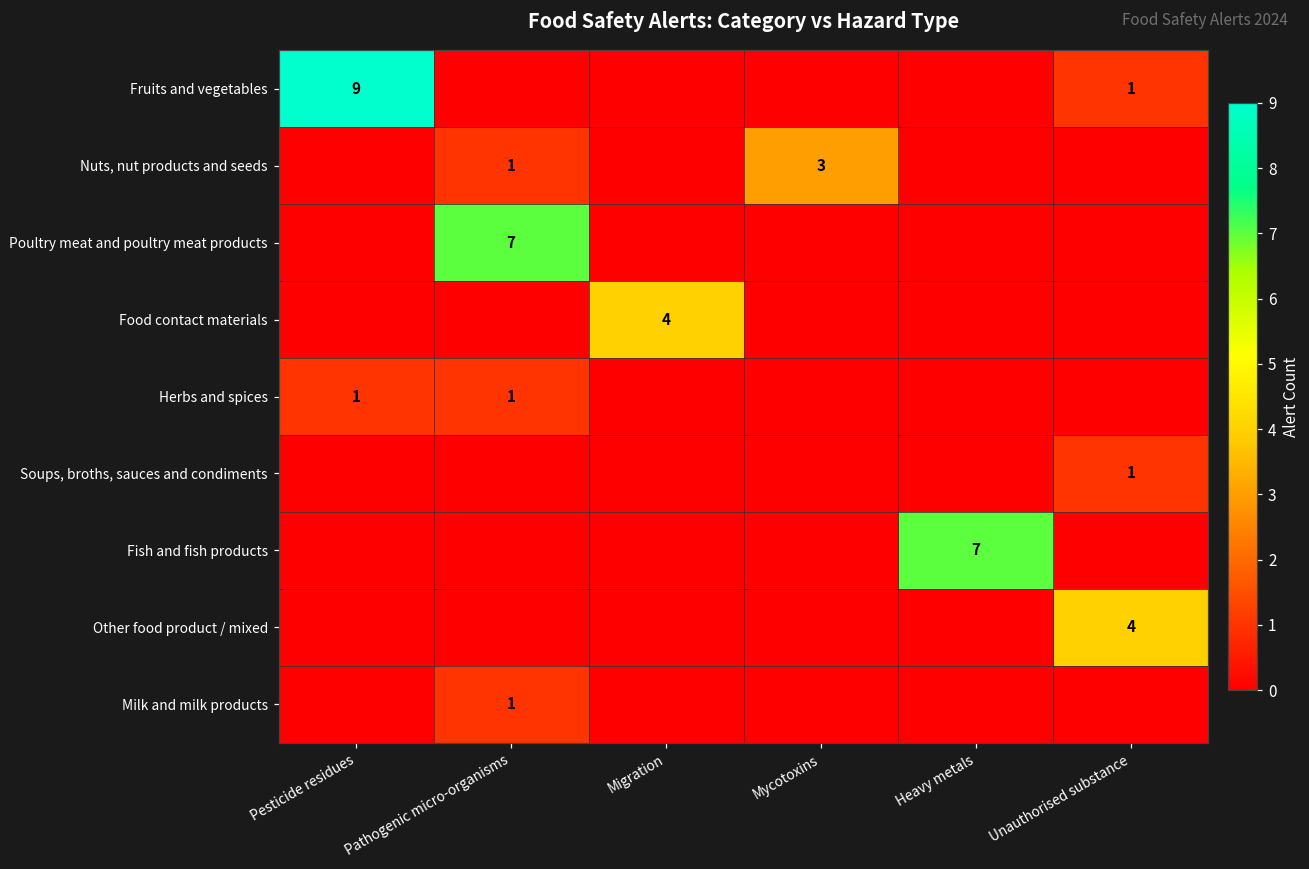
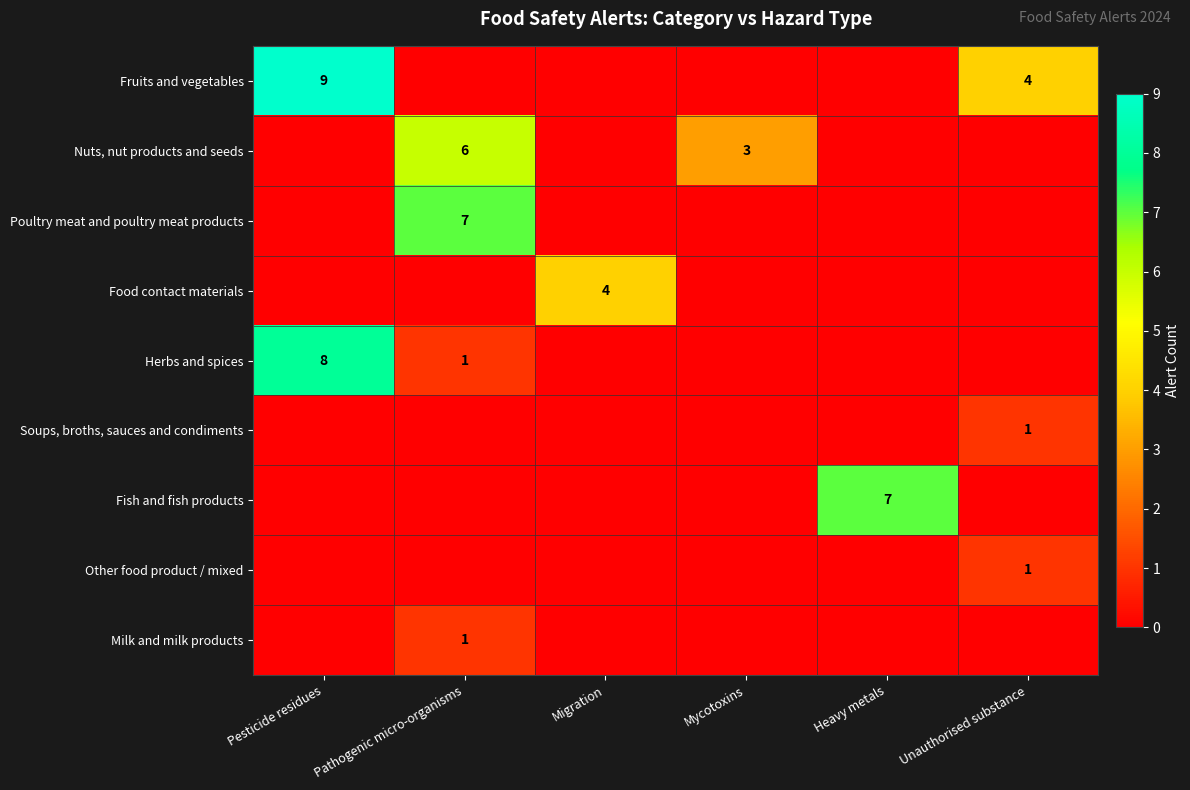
  {
    "Fruits and vegetables": {
      "Pesticide residues": 9,
-     "Unauthorised substance": 1
+     "Unauthorised substance": 4
    },
    "Nuts, nut products and seeds": {
-     "Pathogenic micro-organisms": 1,
+     "Pathogenic micro-organisms": 6,
      "Mycotoxins": 3
    },
    "Poultry meat and poultry meat products": {
      "Pathogenic micro-organisms": 7
    },
    "Food contact materials": {
      "Migration": 4
    },
    "Herbs and spices": {
-     "Pesticide residues": 1,
+     "Pesticide residues": 8,
      "Pathogenic micro-organisms": 1
    },
    "Soups, broths, sauces and condiments": {
      "Unauthorised substance": 1
    },
    "Fish and fish products": {
      "Heavy metals": 7
    },
    "Other food product / mixed": {
-     "Unauthorised substance": 4
+     "Unauthorised substance": 1
    },
    "Milk and milk products": {
      "Pathogenic micro-organisms": 1
    }
  }
